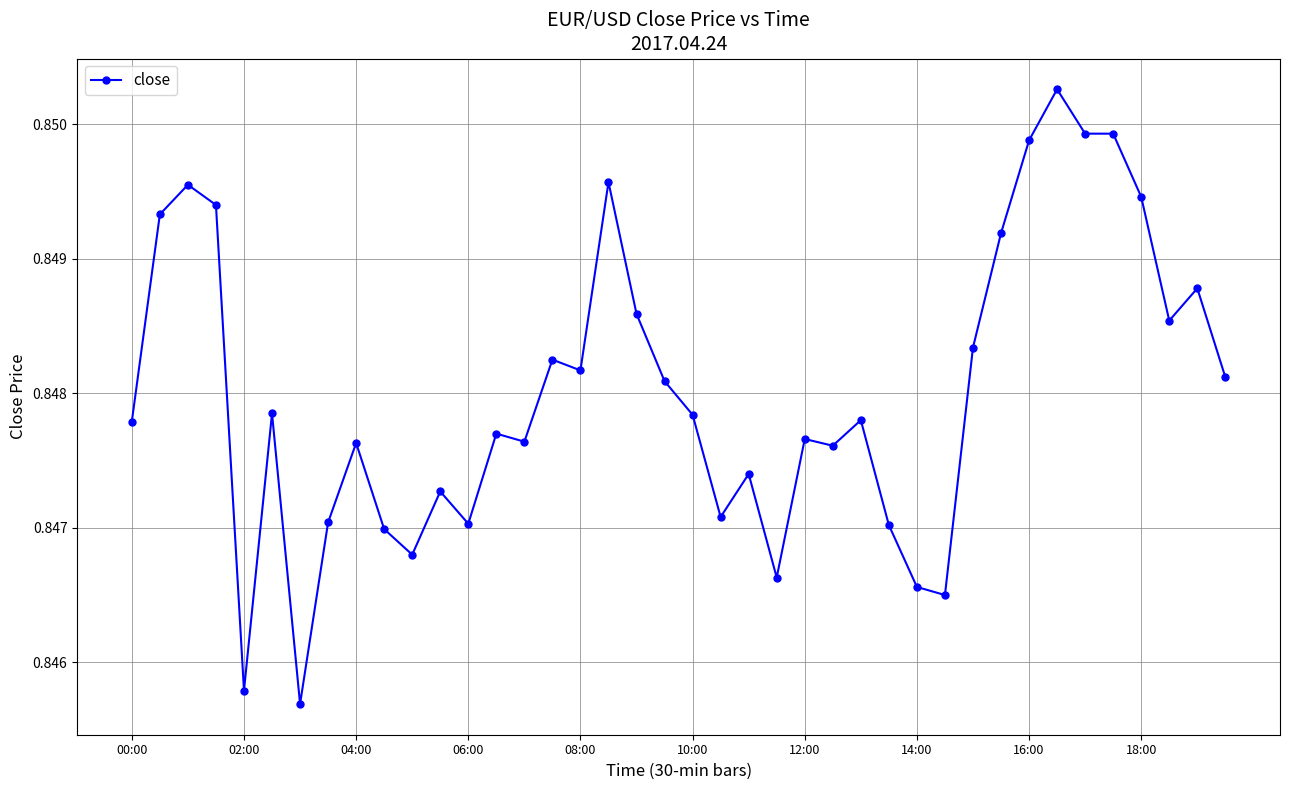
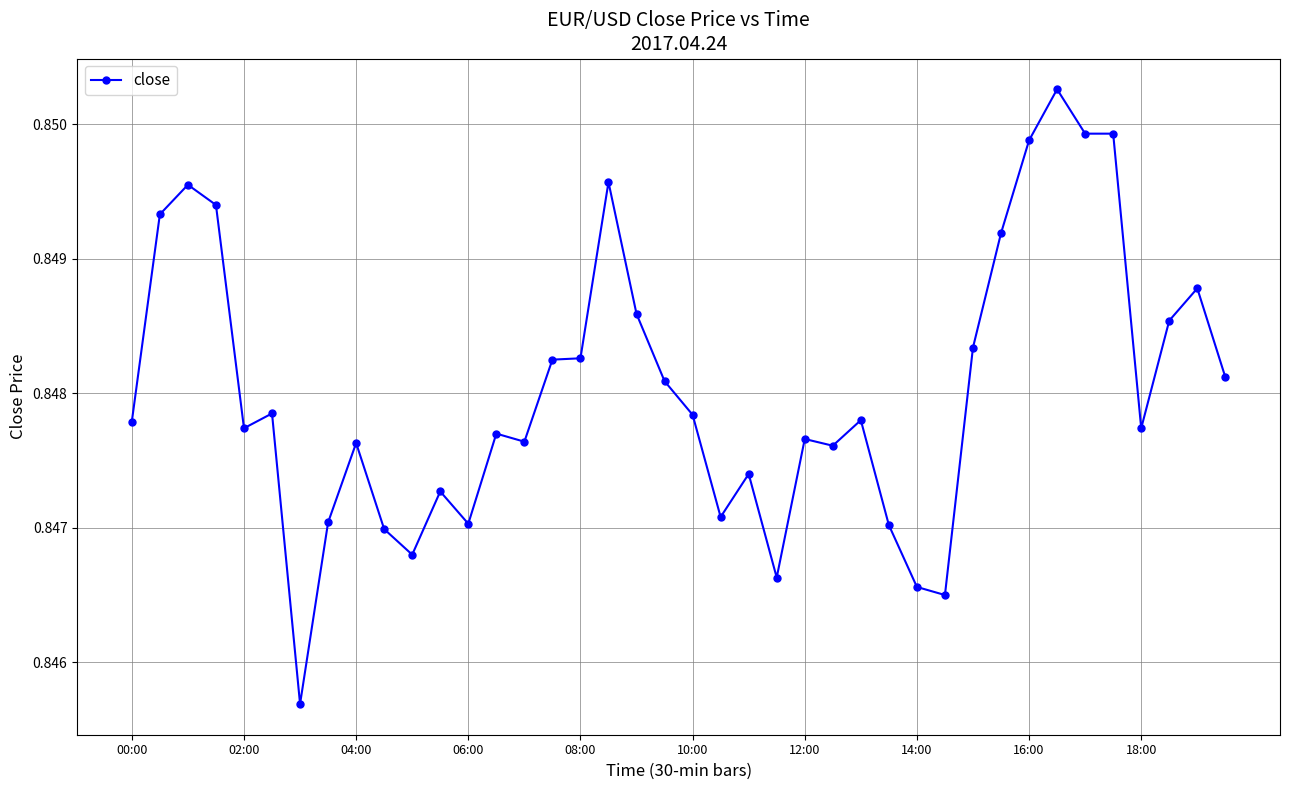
  {
    "00:00": 0.84779,
-   "02:00": 0.84579,
+   "02:00": 0.84774,
    "04:00": 0.84763,
    "06:00": 0.84703,
-   "08:00": 0.84817,
+   "08:00": 0.84826,
    "10:00": 0.84784,
    "12:00": 0.84766,
    "14:00": 0.84656,
    "16:00": 0.84988,
-   "18:00": 0.84946
+   "18:00": 0.84774
  }
